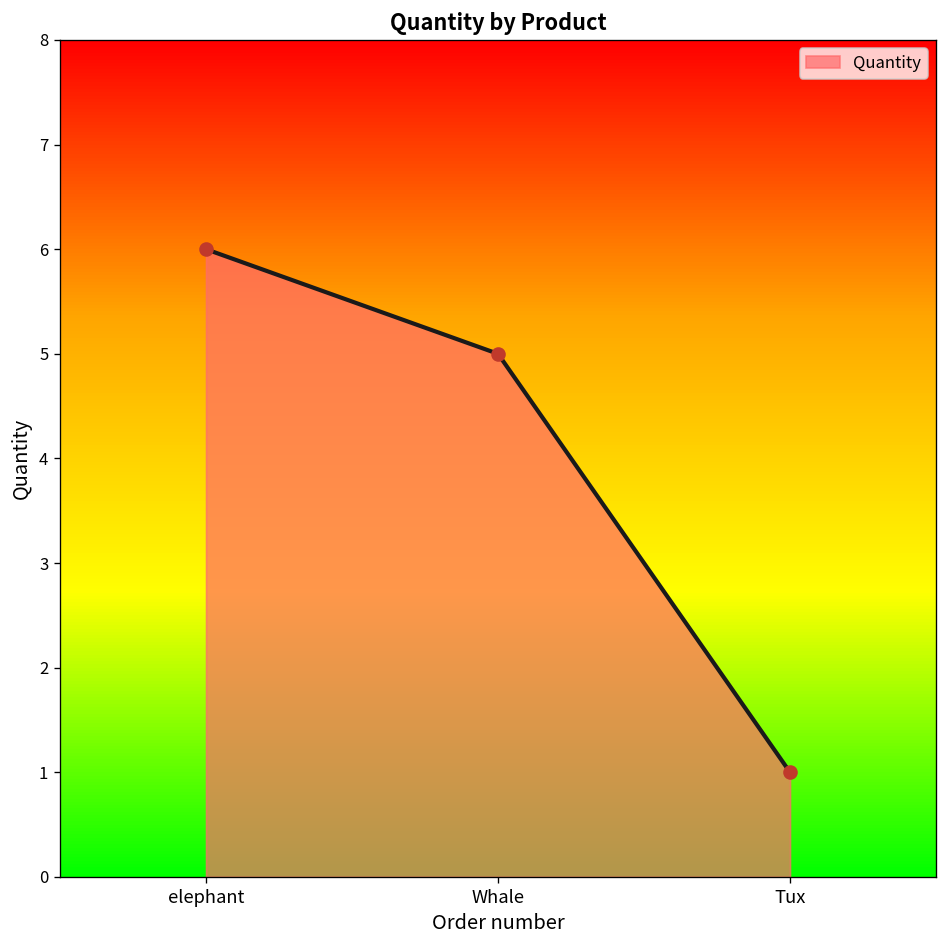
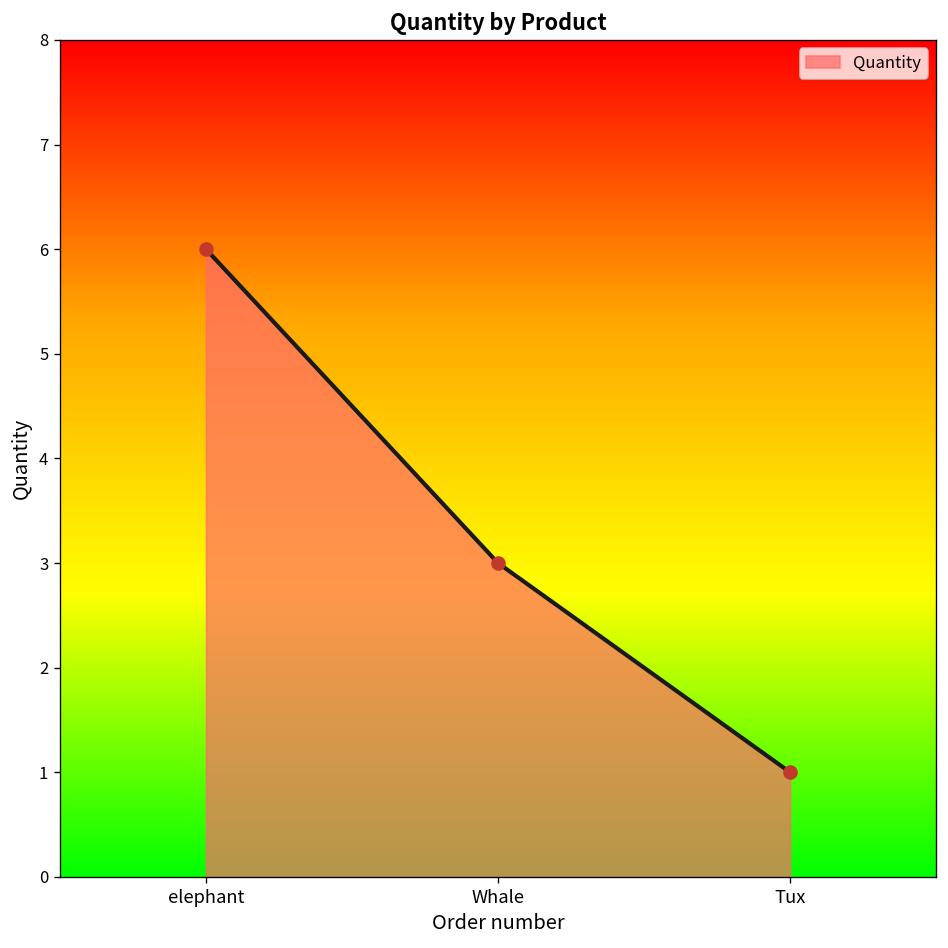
  {
    "elephant": 6,
-   "Whale": 5,
+   "Whale": 3,
    "Tux": 1
  }
